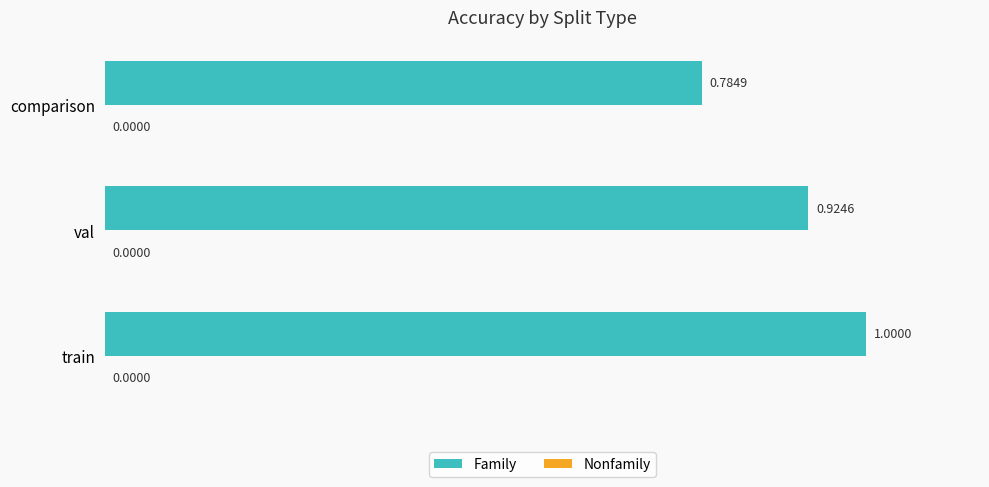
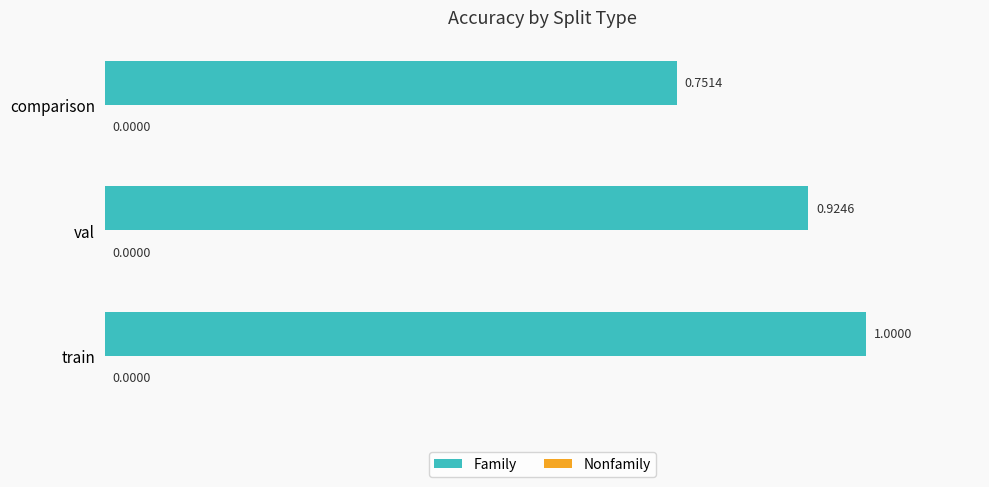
  {
    "Family": {
-     "comparison": 0.7849,
+     "comparison": 0.7514,
      "val": 0.9246,
      "train": 1.0000
    },
    "Nonfamily": {
      "comparison": 0.0000,
      "val": 0.0000,
      "train": 0.0000
    }
  }
